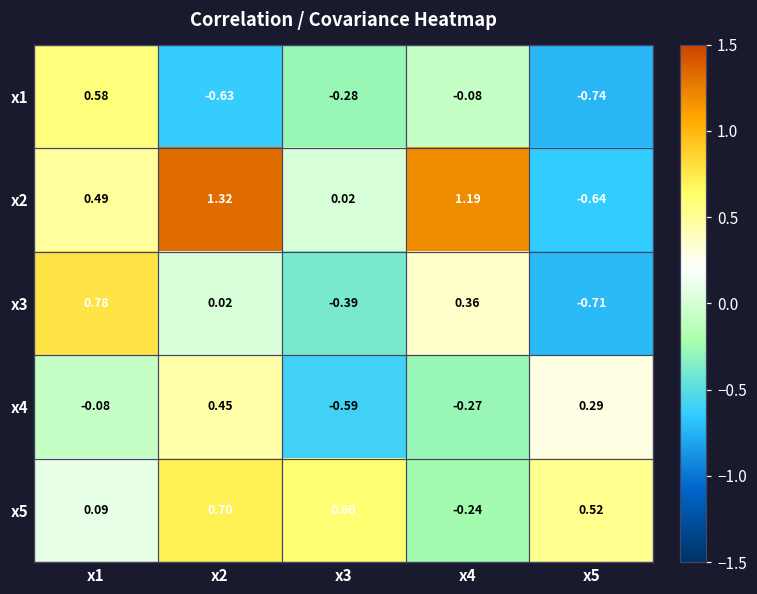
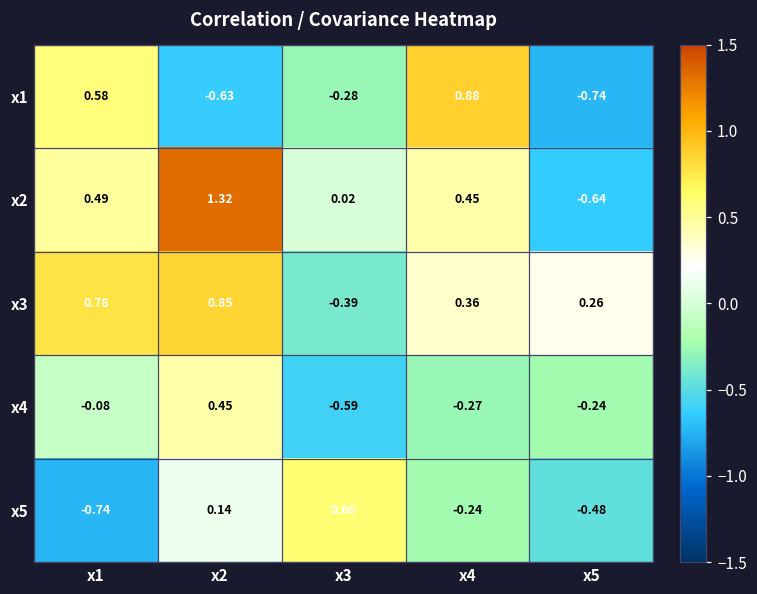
  {
    "x1": {
      "x1": 0.58,
      "x2": -0.63,
      "x3": -0.28,
-     "x4": -0.08,
+     "x4": 0.88,
      "x5": -0.74
    },
    "x2": {
      "x1": 0.49,
      "x2": 1.32,
      "x3": 0.02,
-     "x4": 1.19,
+     "x4": 0.45,
      "x5": -0.64
    },
    "x3": {
      "x1": 0.78,
-     "x2": 0.02,
+     "x2": 0.85,
      "x3": -0.39,
      "x4": 0.36,
-     "x5": -0.71
+     "x5": 0.26
    },
    "x4": {
      "x1": -0.08,
      "x2": 0.45,
      "x3": -0.59,
      "x4": -0.27,
-     "x5": 0.29
+     "x5": -0.24
    },
    "x5": {
-     "x1": 0.09,
-     "x2": 0.70,
+     "x1": -0.74,
+     "x2": 0.14,
      "x3": 0.60,
      "x4": -0.24,
-     "x5": 0.52
+     "x5": -0.48
    }
  }
